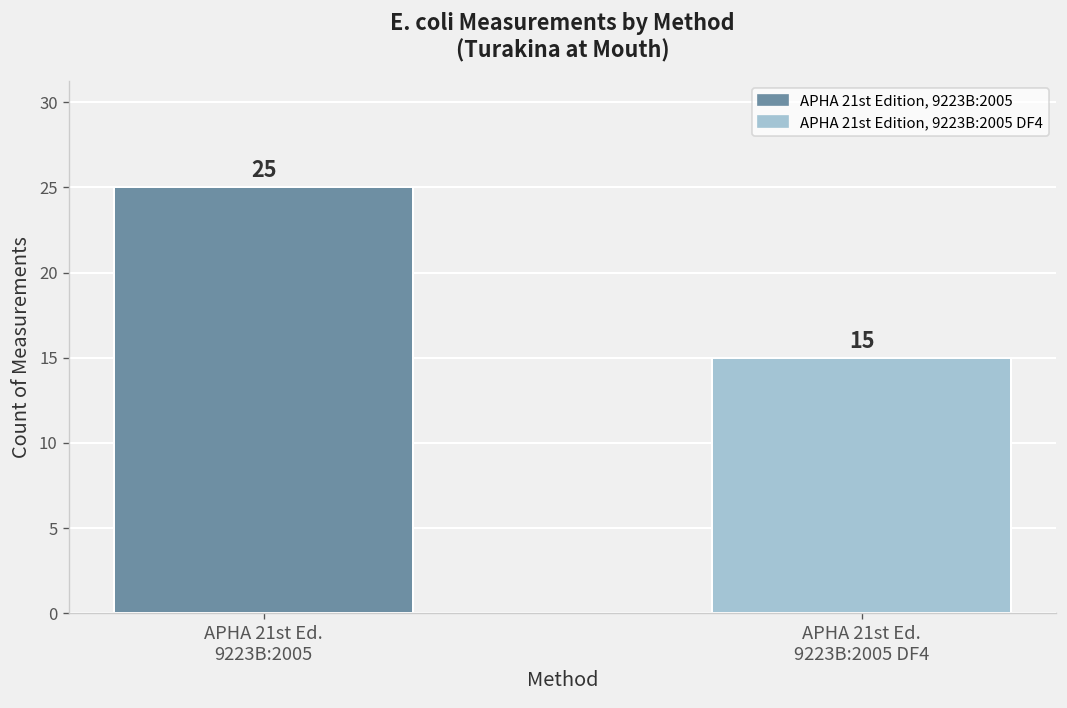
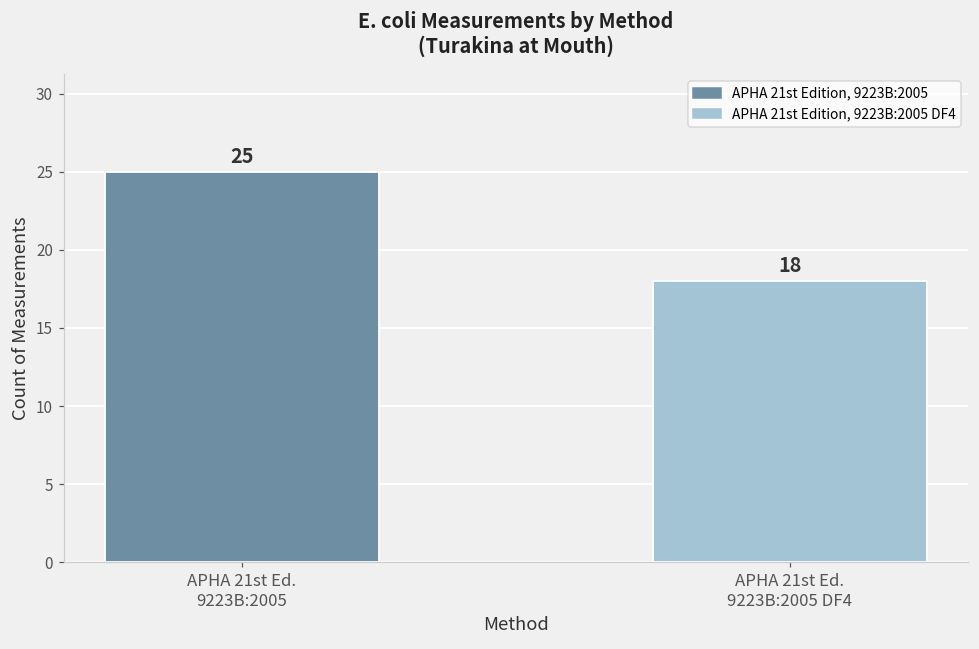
  {
    "APHA 21st Ed. 9223B:2005": 25,
-   "APHA 21st Ed. 9223B:2005 DF4": 15
+   "APHA 21st Ed. 9223B:2005 DF4": 18
  }
